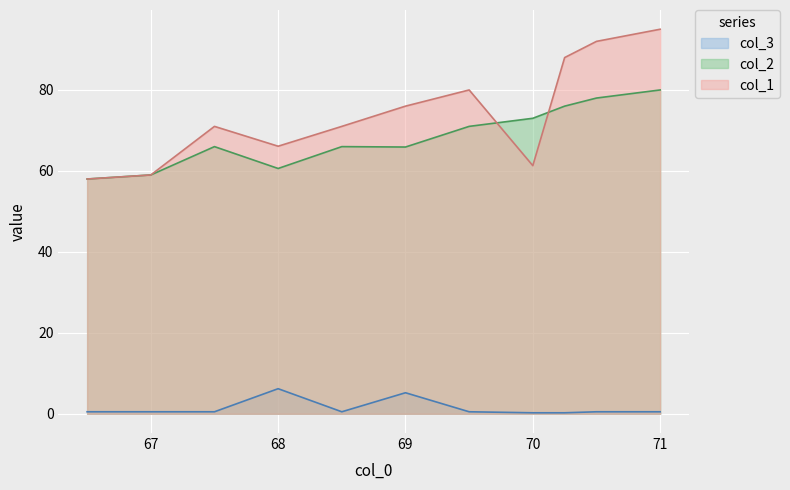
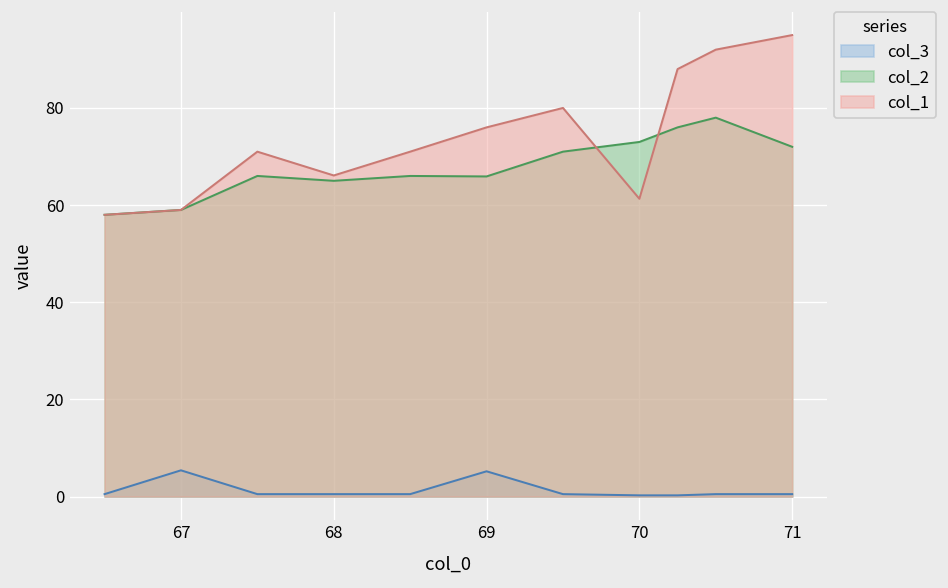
  {
    "col_3": {
-     "67": 1,
-     "68": 6,
+     "67": 5,
+     "68": 1,
      "69": 5,
      "70": 0,
      "71": 1
    },
    "col_2": {
-     "68": 61,
+     "68": 65,
      "69": 66,
      "70": 73,
-     "71": 80
+     "71": 72
    },
    "col_1": {
      "68": 66,
      "69": 76,
      "70": 61,
      "71": 95
    }
  }
